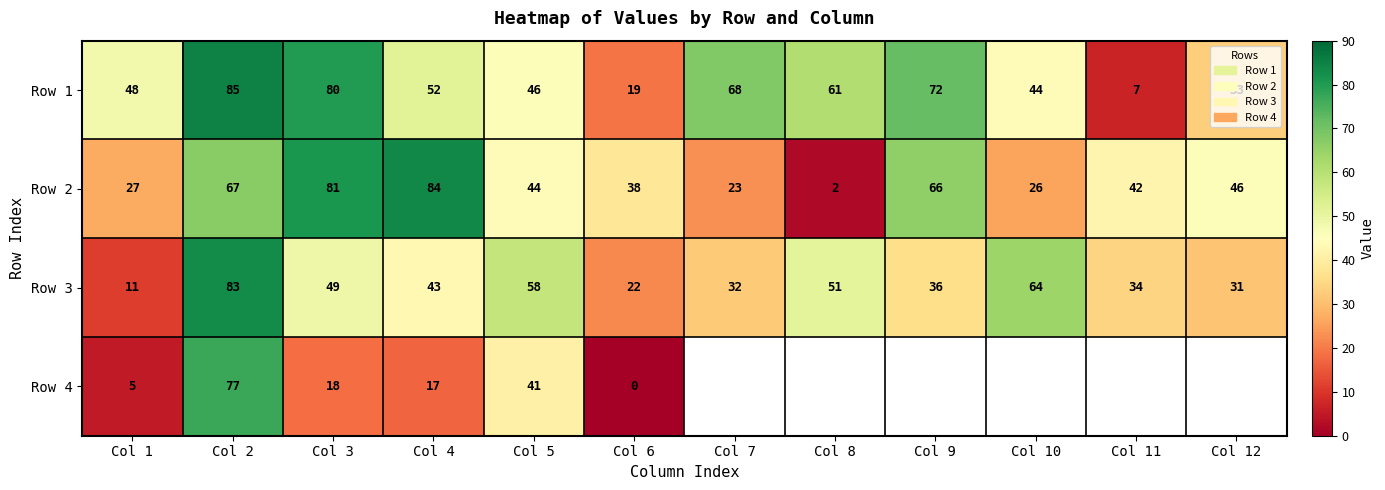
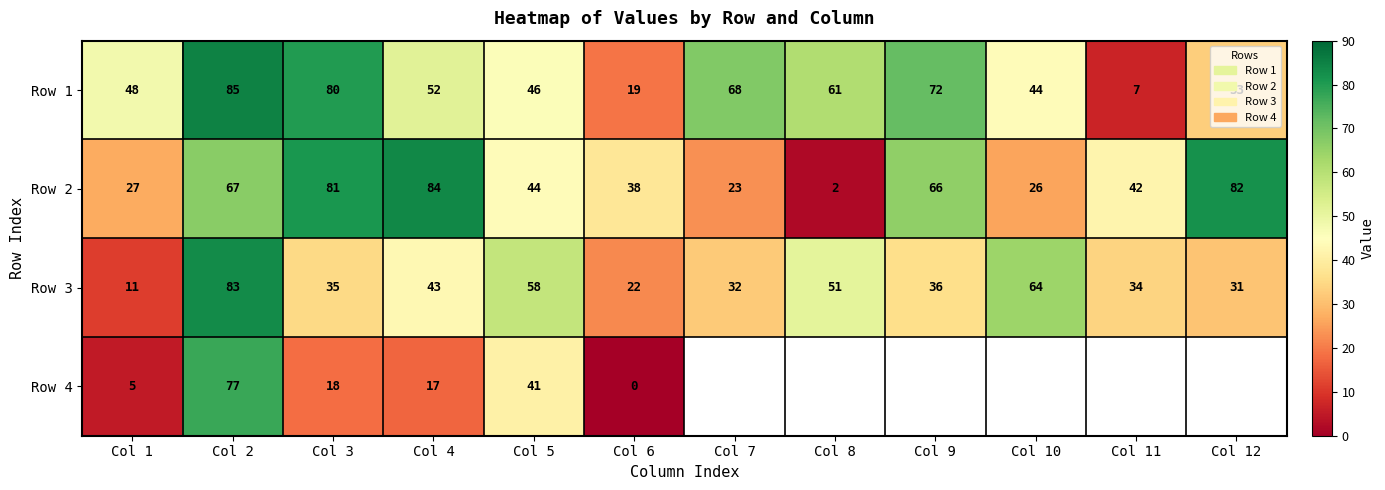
  {
    "Row 1": {
      "Col 1": 48,
      "Col 2": 85,
      "Col 3": 80,
      "Col 4": 52,
      "Col 5": 46,
      "Col 6": 19,
      "Col 7": 68,
      "Col 8": 61,
      "Col 9": 72,
      "Col 10": 44,
      "Col 11": 7
    },
    "Row 2": {
      "Col 1": 27,
      "Col 2": 67,
      "Col 3": 81,
      "Col 4": 84,
      "Col 5": 44,
      "Col 6": 38,
      "Col 7": 23,
      "Col 8": 2,
      "Col 9": 66,
      "Col 10": 26,
      "Col 11": 42,
-     "Col 12": 46
+     "Col 12": 82
    },
    "Row 3": {
      "Col 1": 11,
      "Col 2": 83,
-     "Col 3": 49,
+     "Col 3": 35,
      "Col 4": 43,
      "Col 5": 58,
      "Col 6": 22,
      "Col 7": 32,
      "Col 8": 51,
      "Col 9": 36,
      "Col 10": 64,
      "Col 11": 34,
      "Col 12": 31
    },
    "Row 4": {
      "Col 1": 5,
      "Col 2": 77,
      "Col 3": 18,
      "Col 4": 17,
      "Col 5": 41,
      "Col 6": 0
    }
  }
